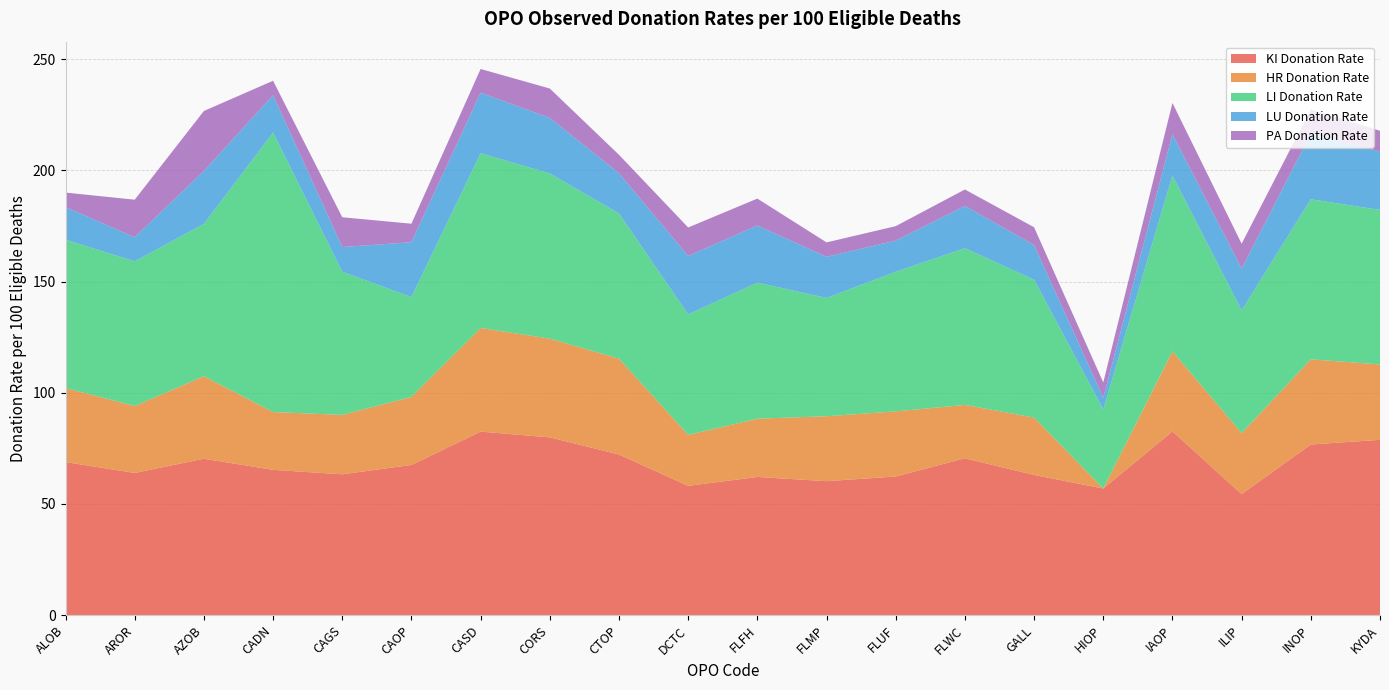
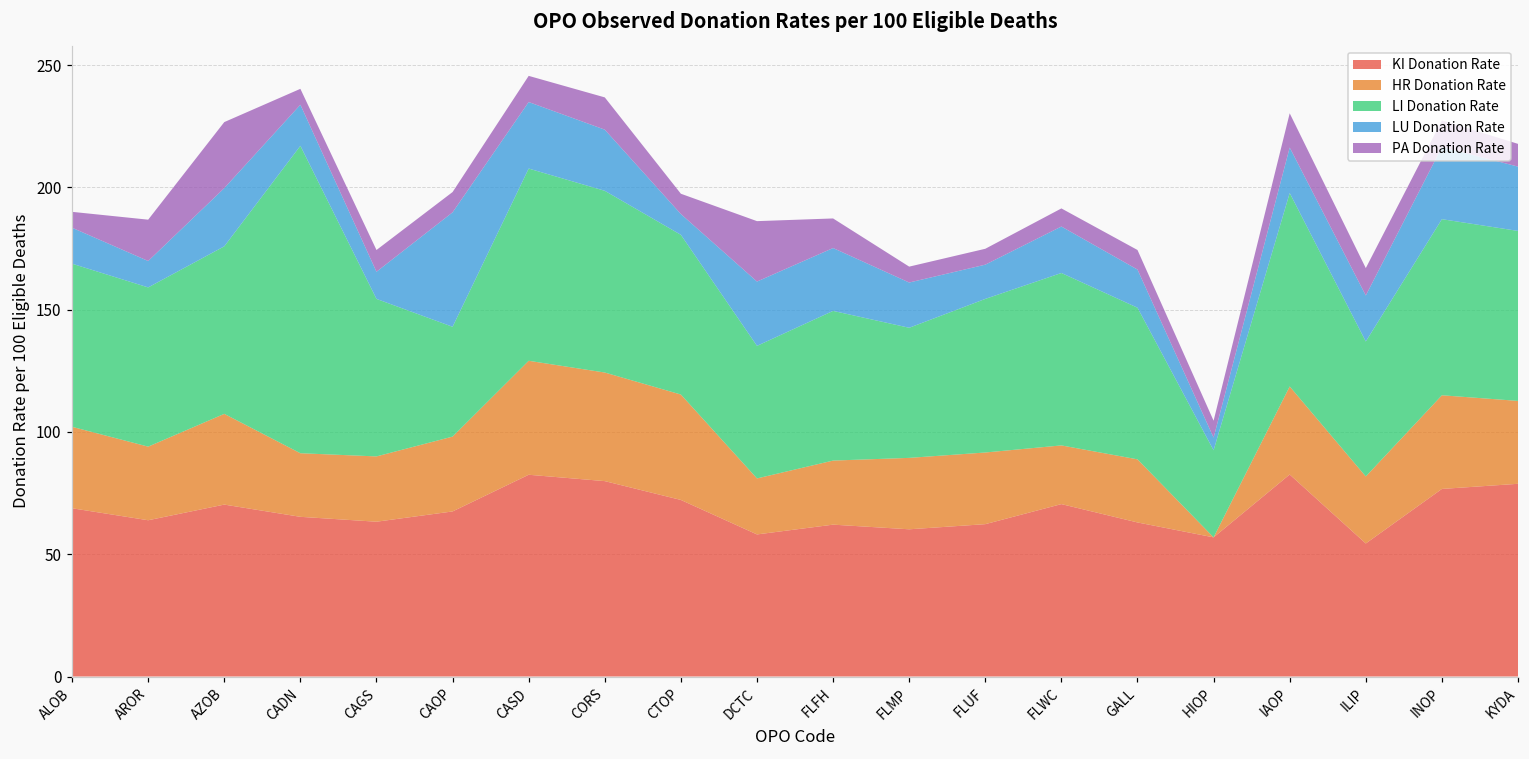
  {
    "LI Donation Rate": {
      "ALOB": 67,
      "AROR": 65,
      "AZOB": 69,
      "CADN": 126,
      "CAGS": 64,
      "CAOP": 45,
      "CASD": 79,
      "CORS": 74,
      "CTOP": 65,
      "DCTC": 54,
      "FLFH": 61,
      "FLMP": 53,
      "FLUF": 63,
      "FLWC": 71,
      "GALL": 62,
      "HIOP": 36,
      "IAOP": 79,
      "ILIP": 55,
      "INOP": 72,
      "KYDA": 70
    },
    "LU Donation Rate": {
      "ALOB": 15,
      "AROR": 11,
      "AZOB": 24,
      "CADN": 17,
      "CAGS": 11,
-     "CAOP": 25,
+     "CAOP": 47,
      "CASD": 27,
      "CORS": 25,
-     "CTOP": 18,
+     "CTOP": 9,
      "DCTC": 26,
      "FLFH": 26,
      "FLMP": 19,
      "FLUF": 14,
      "FLWC": 19,
      "GALL": 16,
      "HIOP": 5,
      "IAOP": 19,
      "ILIP": 19,
      "KYDA": 26
    },
    "PA Donation Rate": {
      "ALOB": 7,
      "AROR": 17,
      "AZOB": 27,
      "CADN": 7,
-     "CAGS": 13,
+     "CAGS": 9,
      "CAOP": 8,
      "CASD": 11,
      "CORS": 13,
      "CTOP": 8,
-     "DCTC": 13,
+     "DCTC": 25,
      "FLFH": 12,
      "FLMP": 7,
      "FLUF": 7,
      "FLWC": 7,
      "GALL": 8,
      "HIOP": 7,
      "IAOP": 14,
      "ILIP": 11,
      "KYDA": 9
    }
  }
